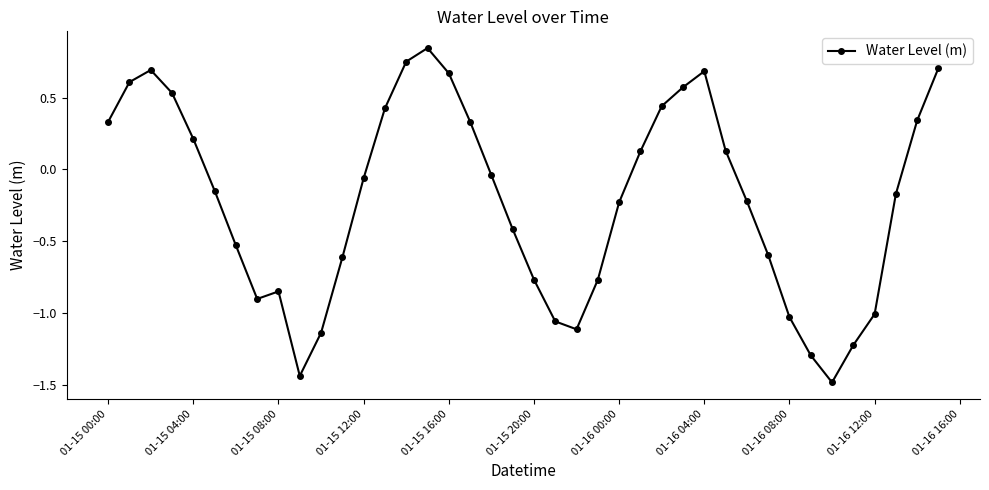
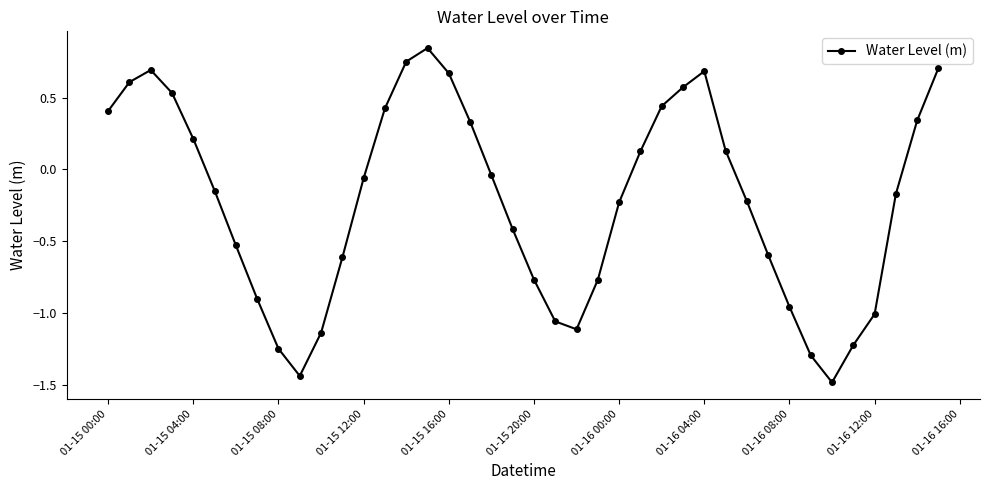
  {
-   "01-15 00:00": 0.33,
+   "01-15 00:00": 0.41,
    "01-15 04:00": 0.21,
-   "01-15 08:00": -0.85,
+   "01-15 08:00": -1.25,
    "01-15 12:00": -0.06,
    "01-15 16:00": 0.67,
    "01-15 20:00": -0.77,
    "01-16 00:00": -0.23,
    "01-16 04:00": 0.68,
-   "01-16 08:00": -1.03,
+   "01-16 08:00": -0.96,
    "01-16 12:00": -1.01
  }
